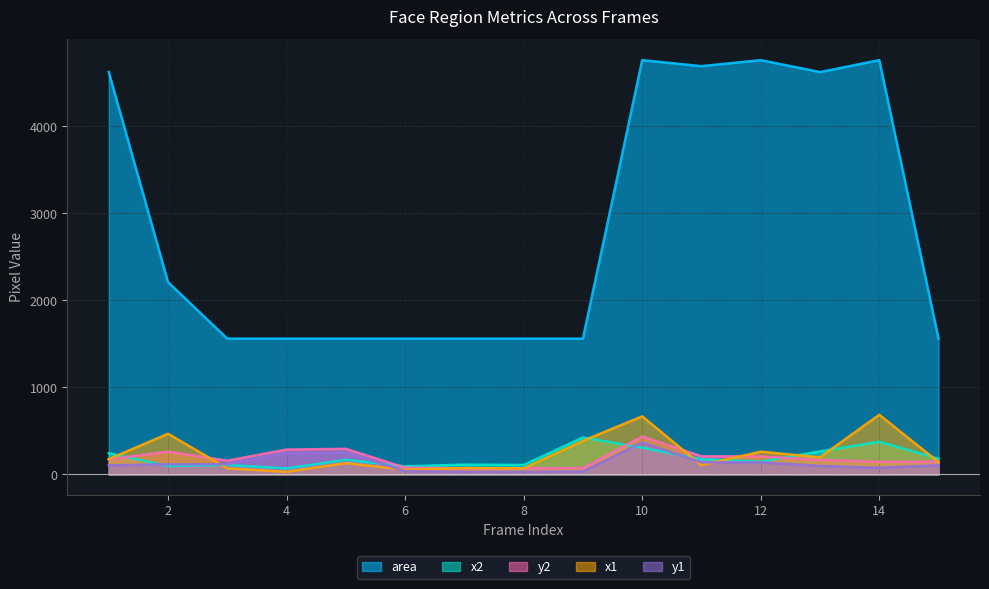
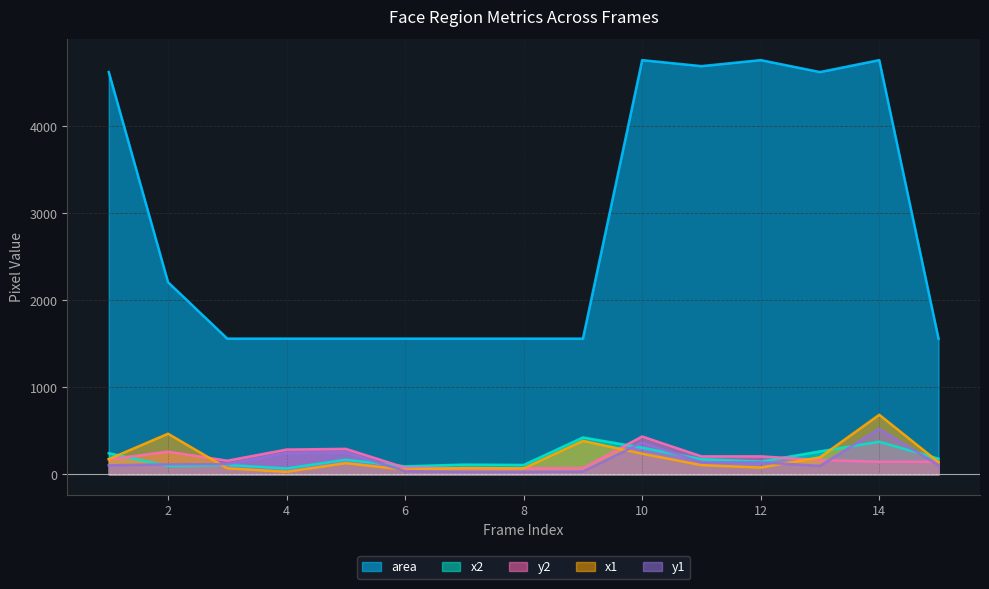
  {
    "y2": {
      "2": 300,
      "4": 300,
      "10": 400,
      "12": 200,
      "14": 100
    },
    "x1": {
      "2": 500,
      "4": 0,
-     "10": 700,
-     "12": 300,
+     "10": 200,
+     "12": 100,
      "14": 700
    },
    "y1": {
      "4": 200,
      "8": 0,
      "10": 400,
-     "14": 100
+     "14": 500
    }
  }
